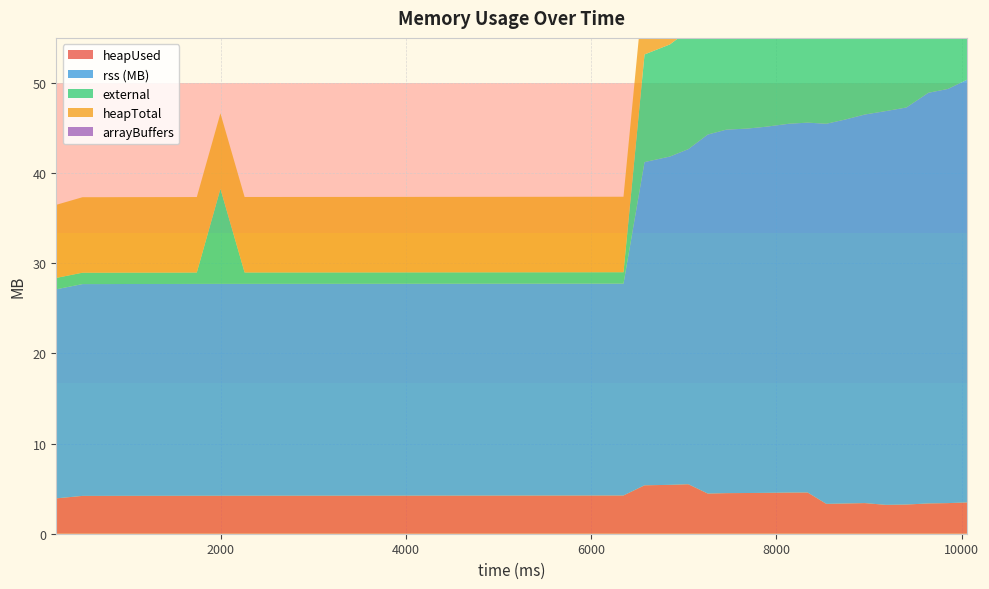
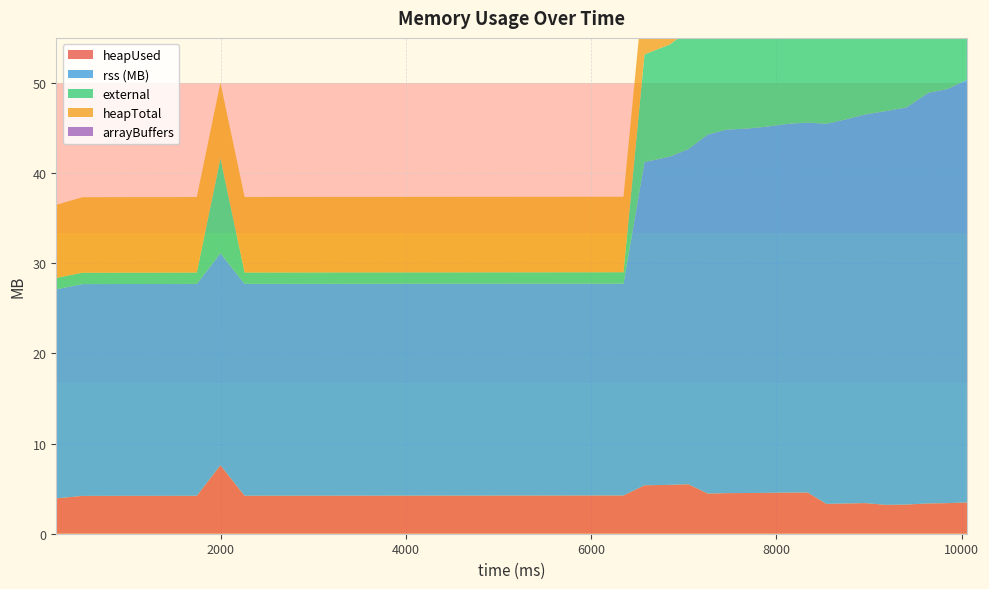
  {
    "heapUsed": {
-     "2000": 4
+     "2000": 8
    },
    "rss (MB)": {
      "2000": 24
    },
    "external": {
      "2000": 11
    }
  }
